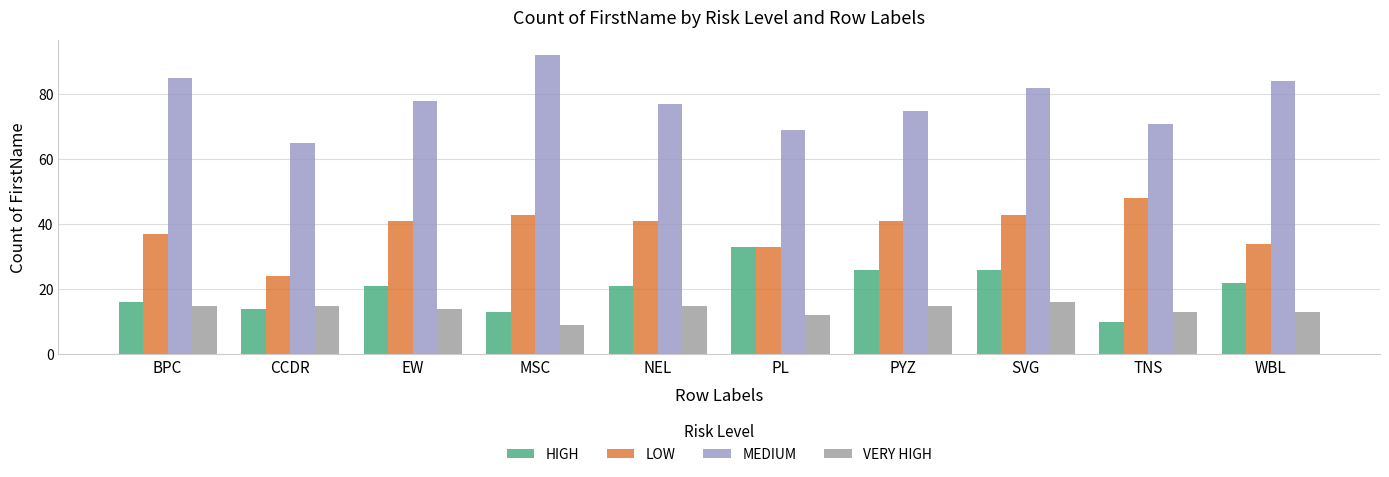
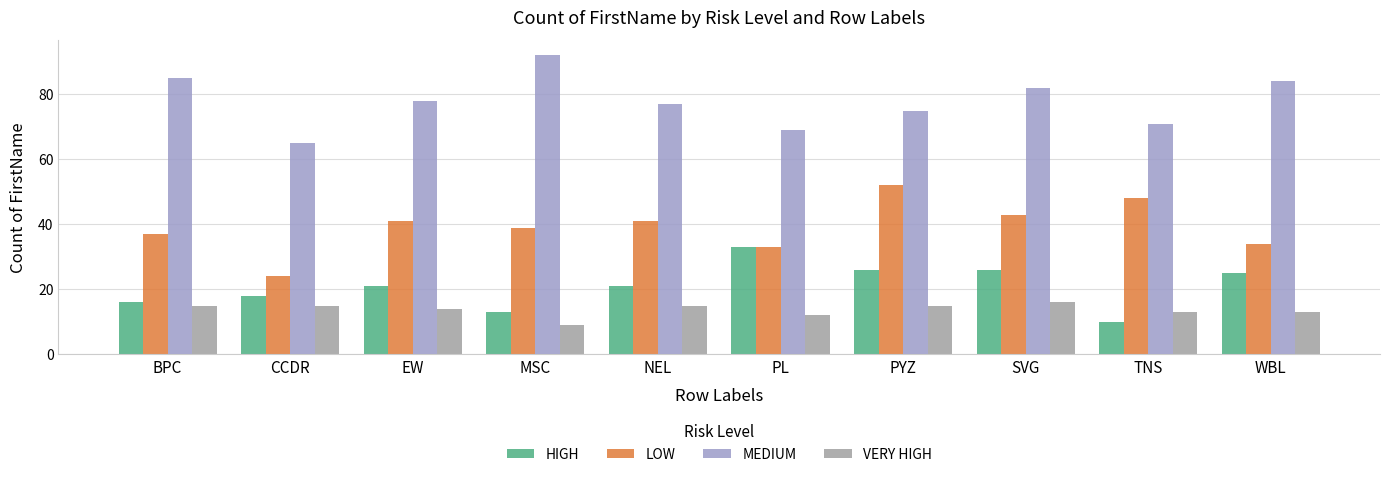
  {
    "HIGH": {
      "BPC": 16,
-     "CCDR": 14,
+     "CCDR": 18,
      "EW": 21,
      "MSC": 13,
      "NEL": 21,
      "PL": 33,
      "PYZ": 26,
      "SVG": 26,
      "TNS": 10,
-     "WBL": 22
+     "WBL": 25
    },
    "LOW": {
      "BPC": 37,
      "CCDR": 24,
      "EW": 41,
-     "MSC": 43,
+     "MSC": 39,
      "NEL": 41,
      "PL": 33,
-     "PYZ": 41,
+     "PYZ": 52,
      "SVG": 43,
      "TNS": 48,
      "WBL": 34
    }
  }
